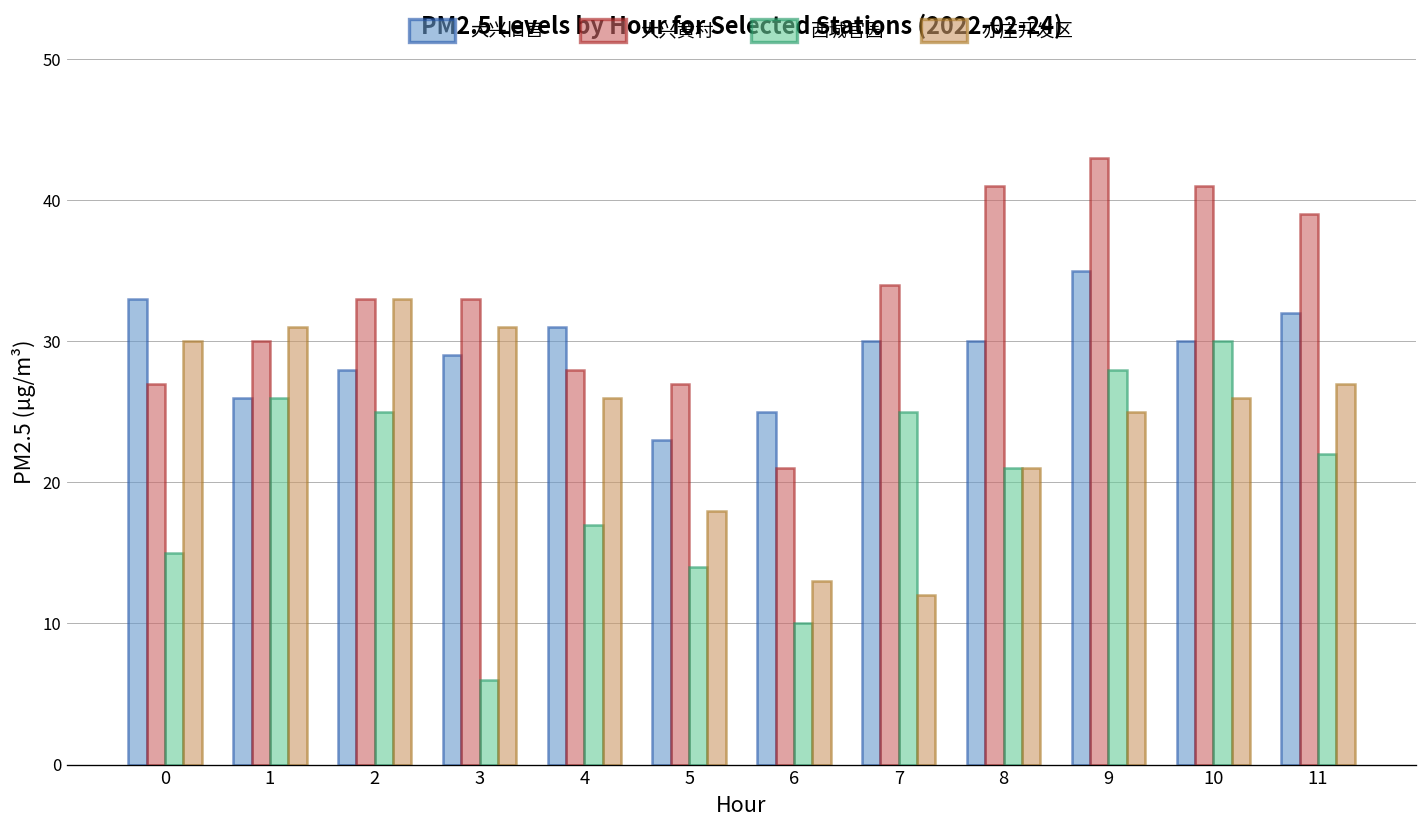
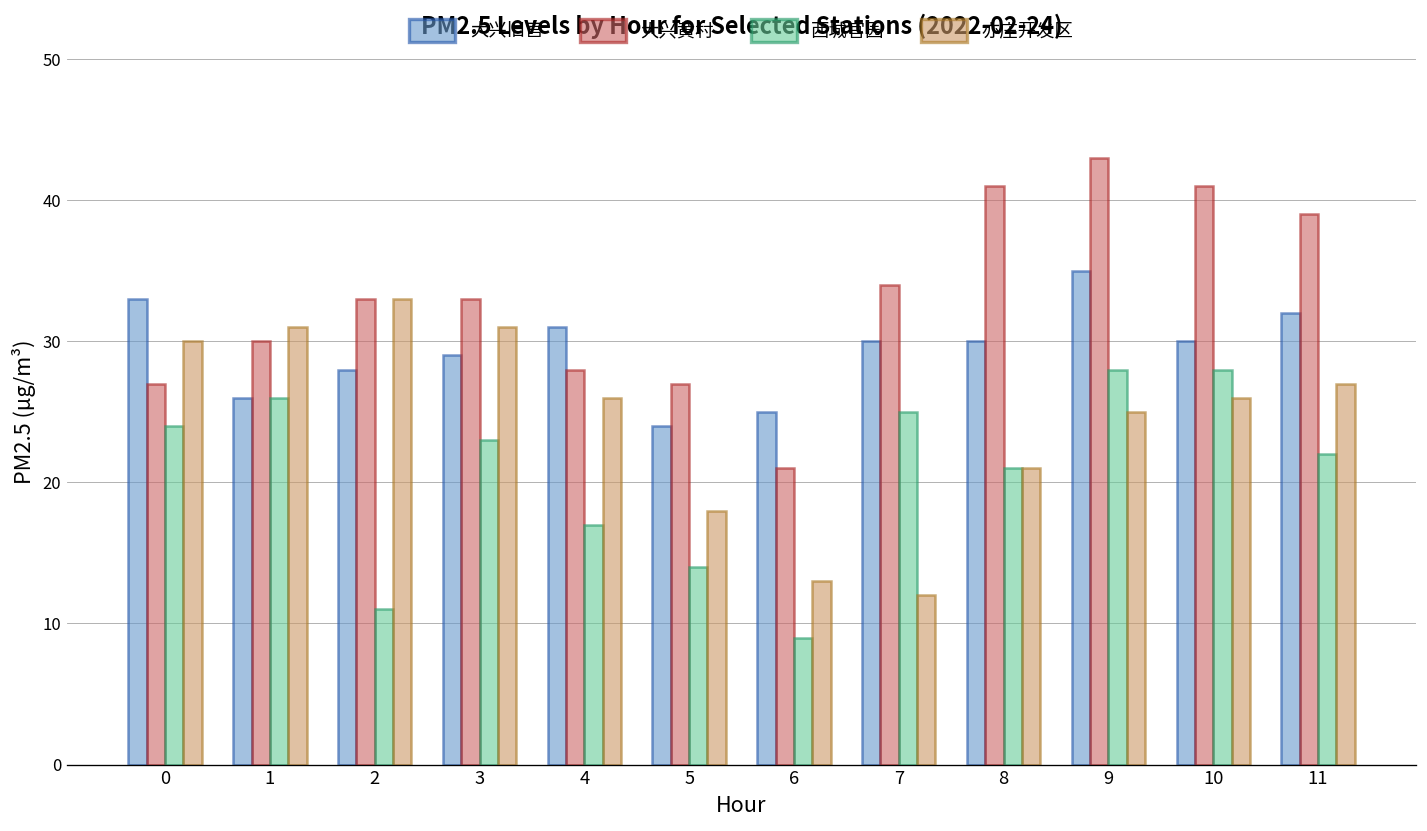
  {
    "大兴旧宫": {
      "0": 33,
      "1": 26,
      "2": 28,
      "3": 29,
      "4": 31,
-     "5": 23,
+     "5": 24,
      "6": 25,
      "7": 30,
      "8": 30,
      "9": 35,
      "10": 30,
      "11": 32
    },
    "西城官园": {
-     "0": 15,
+     "0": 24,
      "1": 26,
-     "2": 25,
-     "3": 6,
+     "2": 11,
+     "3": 23,
      "4": 17,
      "5": 14,
-     "6": 10,
+     "6": 9,
      "7": 25,
      "8": 21,
      "9": 28,
-     "10": 30,
+     "10": 28,
      "11": 22
    }
  }
